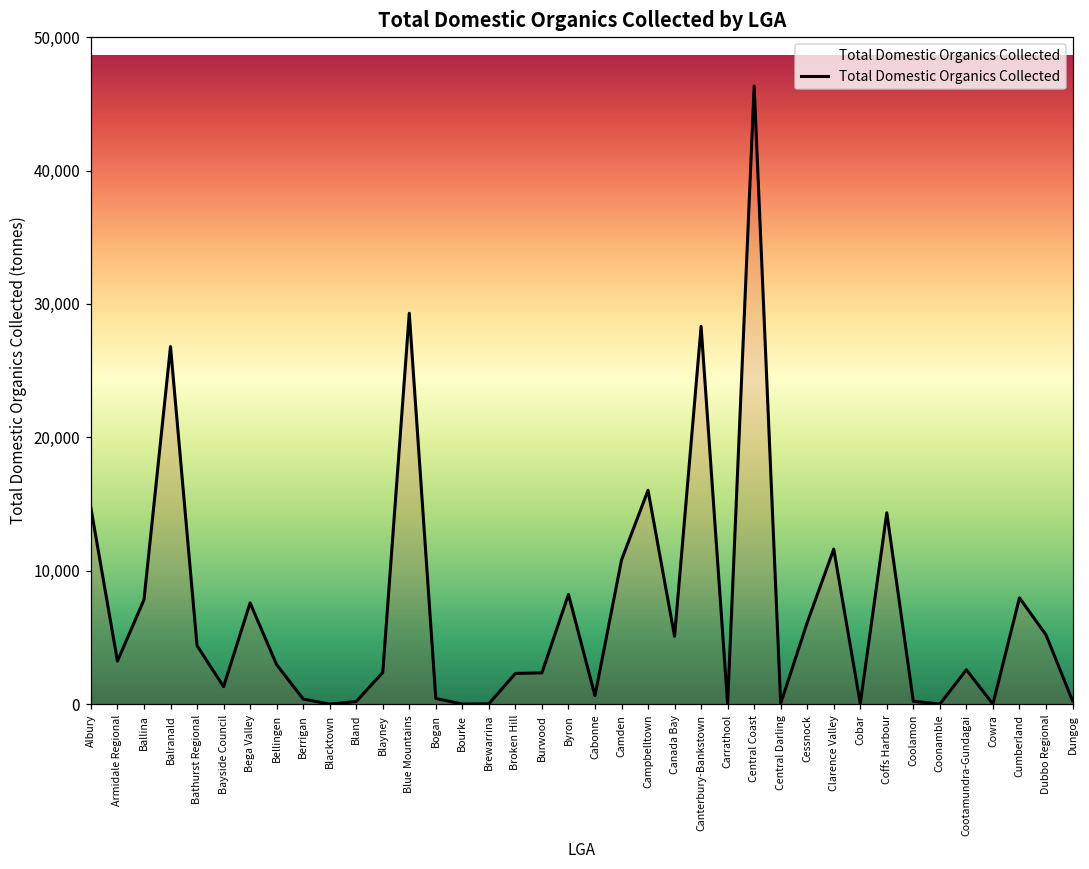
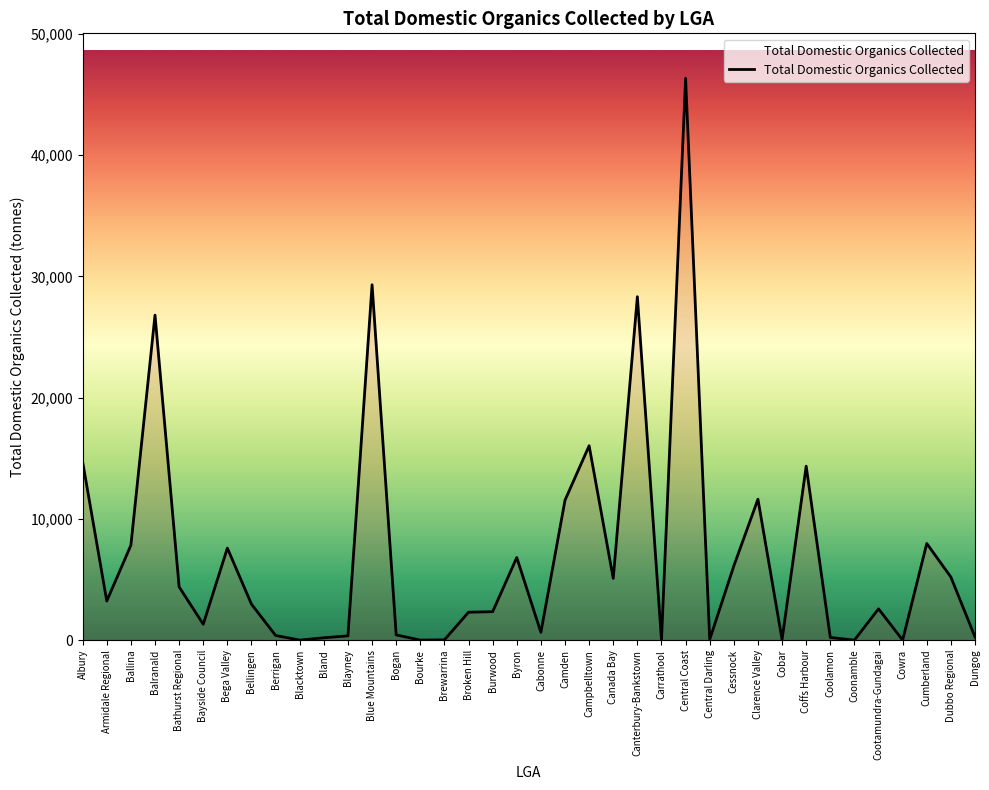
  {
    "Albury": "14,700",
    "Armidale Regional": "3,200",
    "Ballina": "7,800",
    "Balranald": "26,800",
    "Bathurst Regional": "4,400",
    "Bayside Council": "1,300",
    "Bega Valley": "7,600",
    "Bellingen": "3,000",
    "Berrigan": "400",
    "Blacktown": "0",
    "Bland": "200",
-   "Blayney": "2,400",
+   "Blayney": "400",
    "Blue Mountains": "29,300",
    "Bogan": "400",
    "Bourke": "0",
    "Brewarrina": "0",
    "Broken Hill": "2,300",
    "Burwood": "2,300",
-   "Byron": "8,200",
+   "Byron": "6,800",
    "Cabonne": "600",
-   "Camden": "10,800",
+   "Camden": "11,500",
    "Campbelltown": "16,000",
    "Canada Bay": "5,100",
    "Canterbury-Bankstown": "28,300",
    "Carrathool": "0",
    "Central Coast": "46,300",
    "Central Darling": "100",
    "Cessnock": "6,100",
    "Clarence Valley": "11,600",
    "Cobar": "0",
    "Coffs Harbour": "14,300",
    "Coolamon": "200",
    "Coonamble": "0",
    "Cootamundra-Gundagai": "2,600",
    "Cowra": "0",
    "Cumberland": "8,000",
    "Dubbo Regional": "5,200",
    "Dungog": "300"
  }
